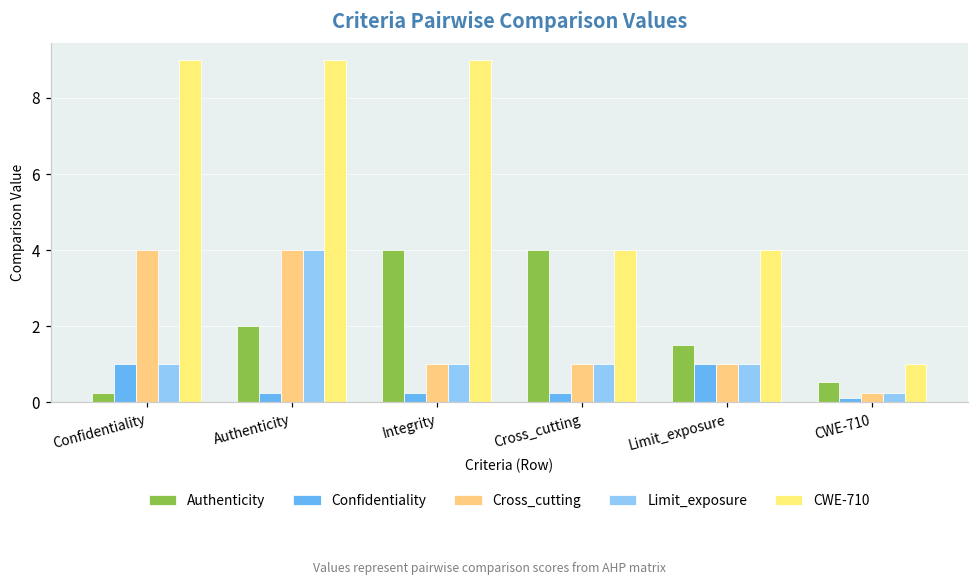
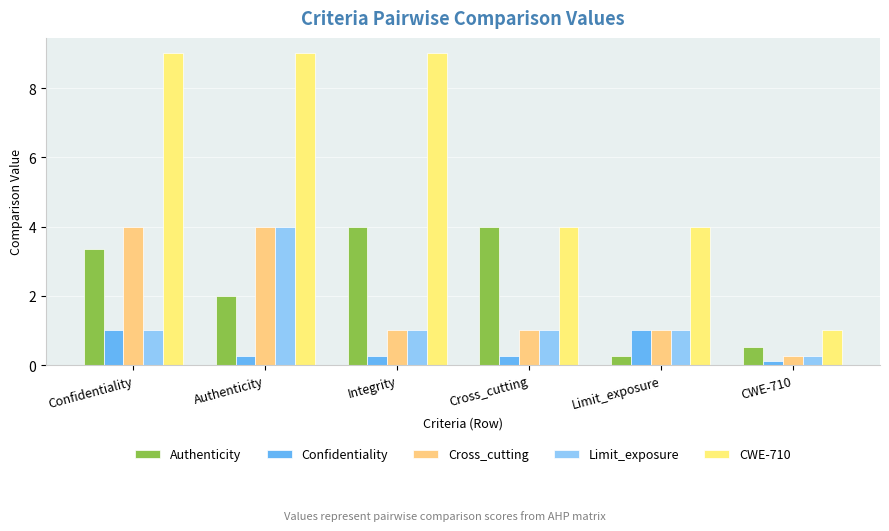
  {
    "Authenticity": {
-     "Confidentiality": 0.3,
+     "Confidentiality": 3.4,
      "Authenticity": 2.0,
      "Integrity": 4.0,
      "Cross_cutting": 4.0,
-     "Limit_exposure": 1.5,
+     "Limit_exposure": 0.3,
      "CWE-710": 0.5
    }
  }
